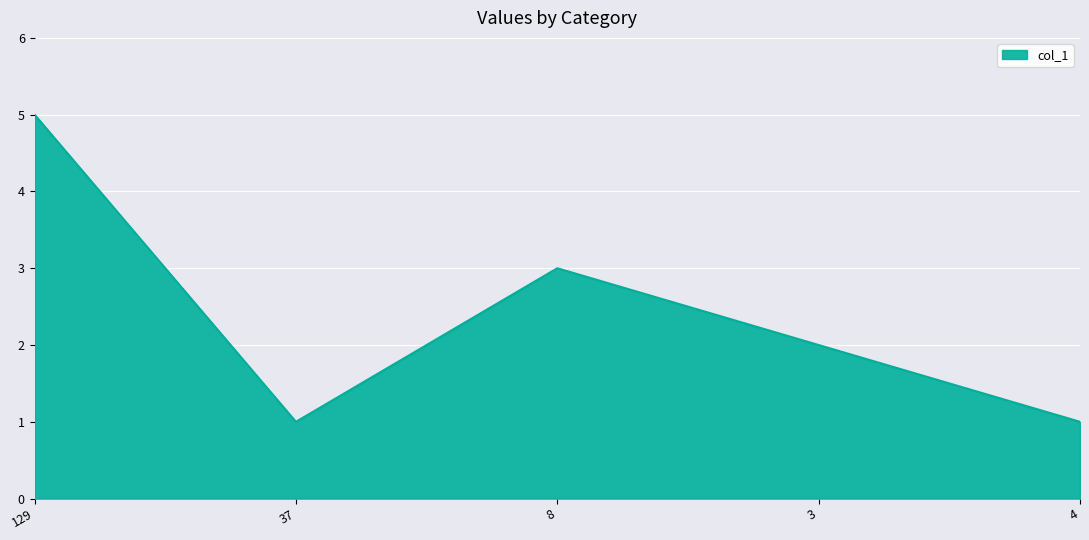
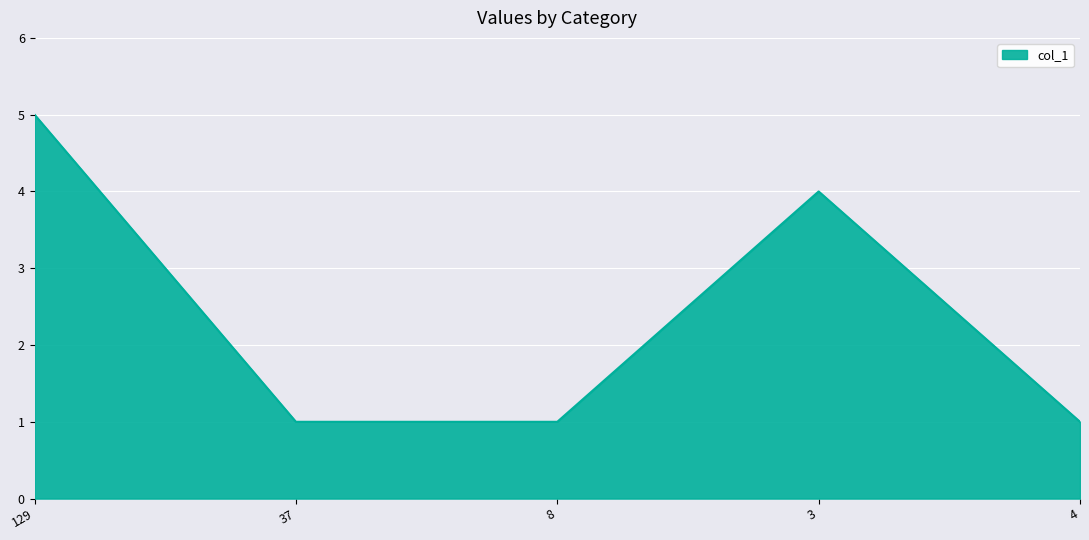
  {
    "129": 5,
    "37": 1,
-   "8": 3,
-   "3": 2,
+   "8": 1,
+   "3": 4,
    "4": 1
  }
